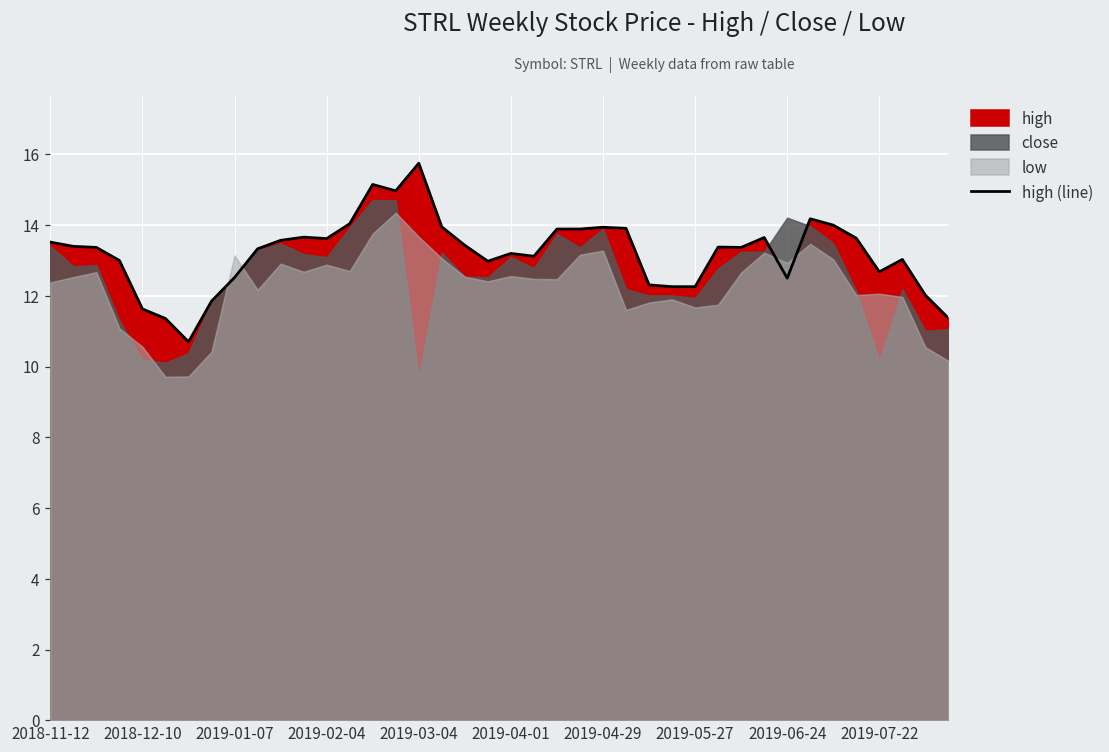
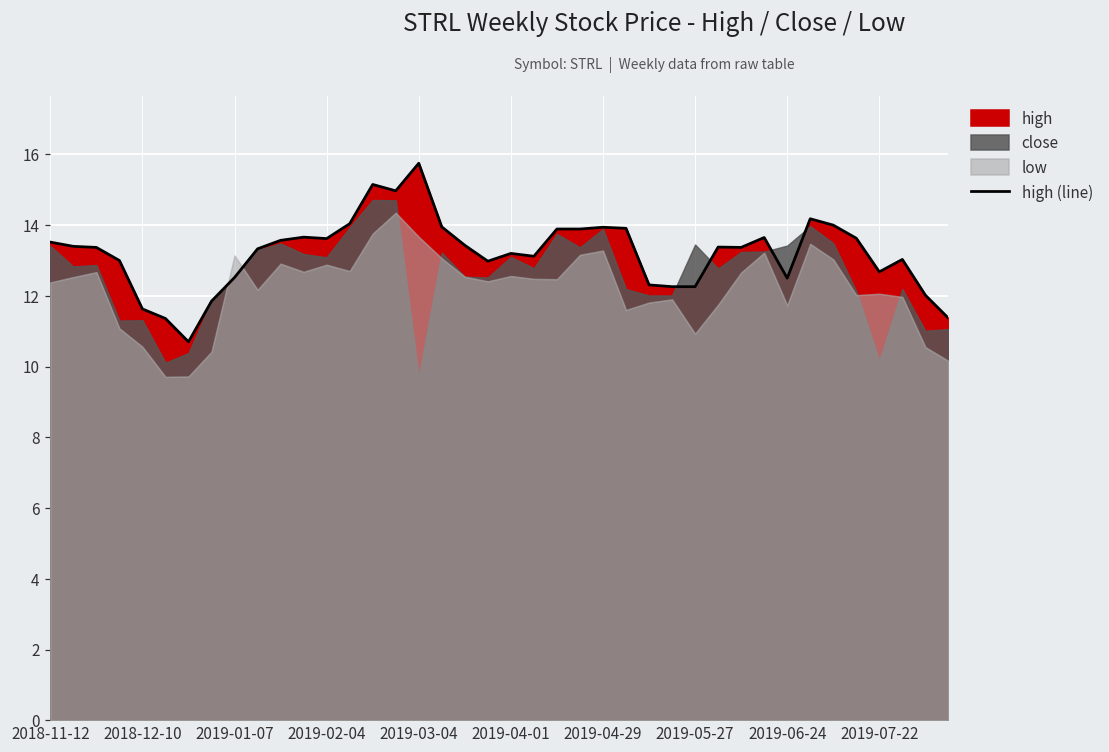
  {
    "high": {
      "2018-11-12": 13.5,
      "2018-12-10": 11.6,
      "2019-02-04": 13.6,
      "2019-03-04": 15.8,
      "2019-04-01": 13.2,
      "2019-05-27": 12.3,
      "2019-06-24": 12.5,
      "2019-07-22": 12.7
    },
    "close": {
      "2018-11-12": 13.4,
-     "2018-12-10": 10.2,
+     "2018-12-10": 11.3,
      "2019-02-04": 13.1,
      "2019-03-04": 9.7,
      "2019-04-01": 13.1,
-     "2019-05-27": 11.9,
-     "2019-06-24": 14.2,
+     "2019-05-27": 13.5,
+     "2019-06-24": 13.4,
      "2019-07-22": 10.2
    },
    "low": {
      "2018-11-12": 12.4,
      "2018-12-10": 10.6,
      "2019-01-07": 13.1,
      "2019-02-04": 12.9,
      "2019-03-04": 13.7,
      "2019-04-01": 12.6,
      "2019-04-29": 13.3,
-     "2019-05-27": 11.7,
-     "2019-06-24": 12.9,
+     "2019-05-27": 10.9,
+     "2019-06-24": 11.7,
      "2019-07-22": 12.1
    }
  }
